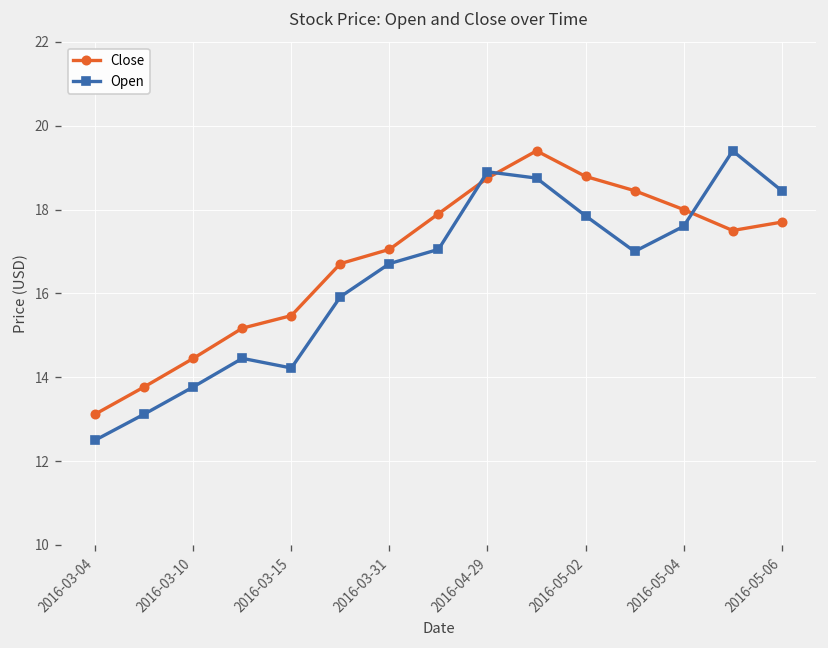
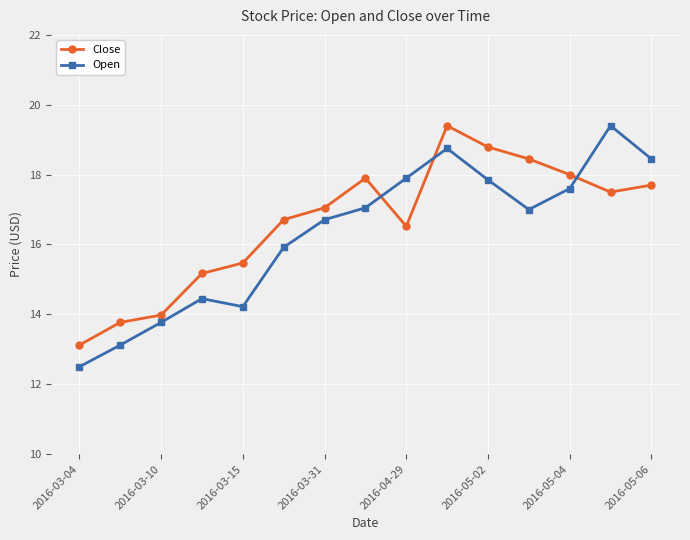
  {
    "Close": {
      "2016-03-04": 13.1,
-     "2016-03-10": 14.5,
+     "2016-03-10": 14.0,
      "2016-03-15": 15.5,
      "2016-03-31": 17.1,
-     "2016-04-29": 18.8,
+     "2016-04-29": 16.5,
      "2016-05-02": 18.8,
      "2016-05-06": 17.7
    },
    "Open": {
      "2016-03-04": 12.5,
      "2016-03-10": 13.8,
      "2016-03-15": 14.2,
      "2016-03-31": 16.7,
-     "2016-04-29": 18.9,
+     "2016-04-29": 17.9,
      "2016-05-02": 17.9,
      "2016-05-06": 18.5
    }
  }
